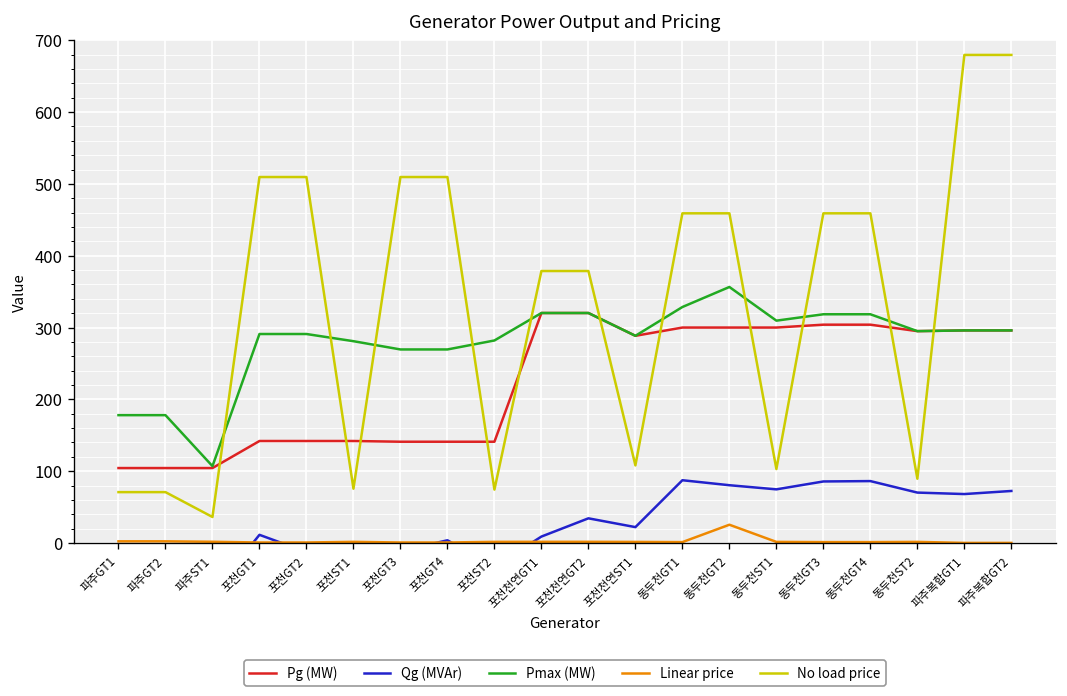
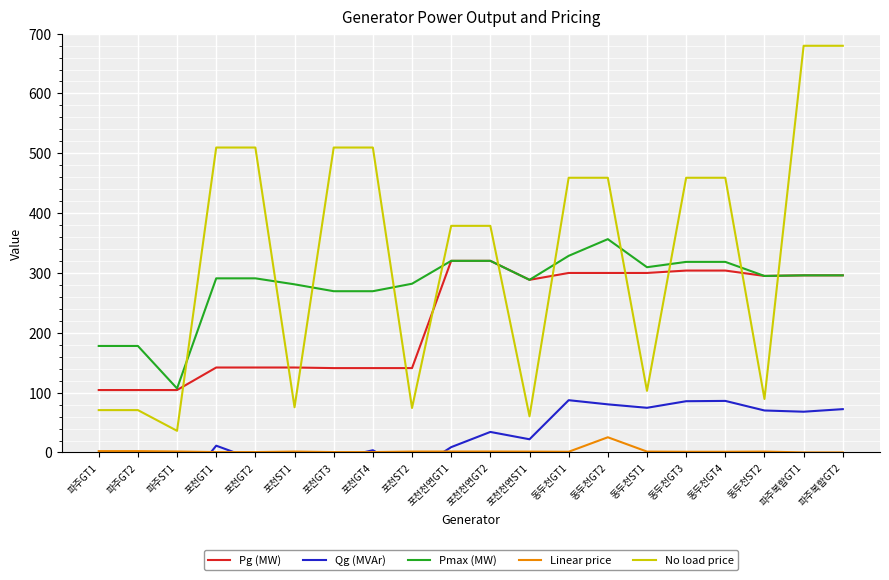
  {
    "Pg (MW)": {
      "파주GT1": 100,
      "파주GT2": 100,
      "포천GT1": 140,
      "포천GT2": 140,
      "포천ST1": 140,
      "포천GT3": 140,
      "포천GT4": 140,
      "포천ST2": 140,
      "동두천GT1": 300,
      "동두천GT2": 300,
      "동두천ST1": 300,
      "동두천GT3": 300,
      "동두천GT4": 300
    },
    "Qg (MVAr)": {
      "포천GT1": 10,
      "포천천연GT1": 10,
      "포천천연GT2": 30,
      "포천천연ST1": 20,
      "동두천GT1": 90,
      "동두천GT2": 80,
      "동두천ST1": 70,
      "동두천GT3": 90,
      "동두천GT4": 90,
      "동두천ST2": 70,
      "파주복합GT1": 70,
      "파주복합GT2": 70
    },
    "Pmax (MW)": {
      "파주GT1": 180,
      "파주GT2": 180,
      "포천GT1": 290,
      "포천GT2": 290,
      "포천ST1": 280,
      "포천GT3": 270,
      "포천GT4": 270,
      "포천ST2": 280,
      "동두천GT1": 330,
      "동두천GT2": 360,
      "동두천ST1": 310,
      "동두천GT3": 320,
      "동두천GT4": 320
    },
    "Linear price": {
      "파주GT1": 0,
      "파주GT2": 0,
      "파주ST1": 0,
      "포천GT1": 0,
      "포천GT2": 0,
      "포천ST1": 0,
      "포천GT3": 0,
      "포천ST2": 0,
      "포천천연GT1": 0,
      "포천천연GT2": 0,
      "포천천연ST1": 0,
      "동두천GT1": 0,
      "동두천GT2": 30,
      "동두천ST1": 0,
      "동두천GT3": 0,
      "동두천GT4": 0,
      "동두천ST2": 0,
      "파주복합GT1": 0,
      "파주복합GT2": 0
    },
    "No load price": {
      "파주GT1": 70,
      "파주GT2": 70,
      "파주ST1": 40,
      "포천GT1": 510,
      "포천GT2": 510,
      "포천ST1": 80,
      "포천GT3": 510,
      "포천GT4": 510,
      "포천ST2": 70,
      "포천천연GT1": 380,
      "포천천연GT2": 380,
-     "포천천연ST1": 110,
+     "포천천연ST1": 60,
      "동두천GT1": 460,
      "동두천GT2": 460,
      "동두천ST1": 100,
      "동두천GT3": 460,
      "동두천GT4": 460,
      "동두천ST2": 90,
      "파주복합GT1": 680,
      "파주복합GT2": 680
    }
  }
